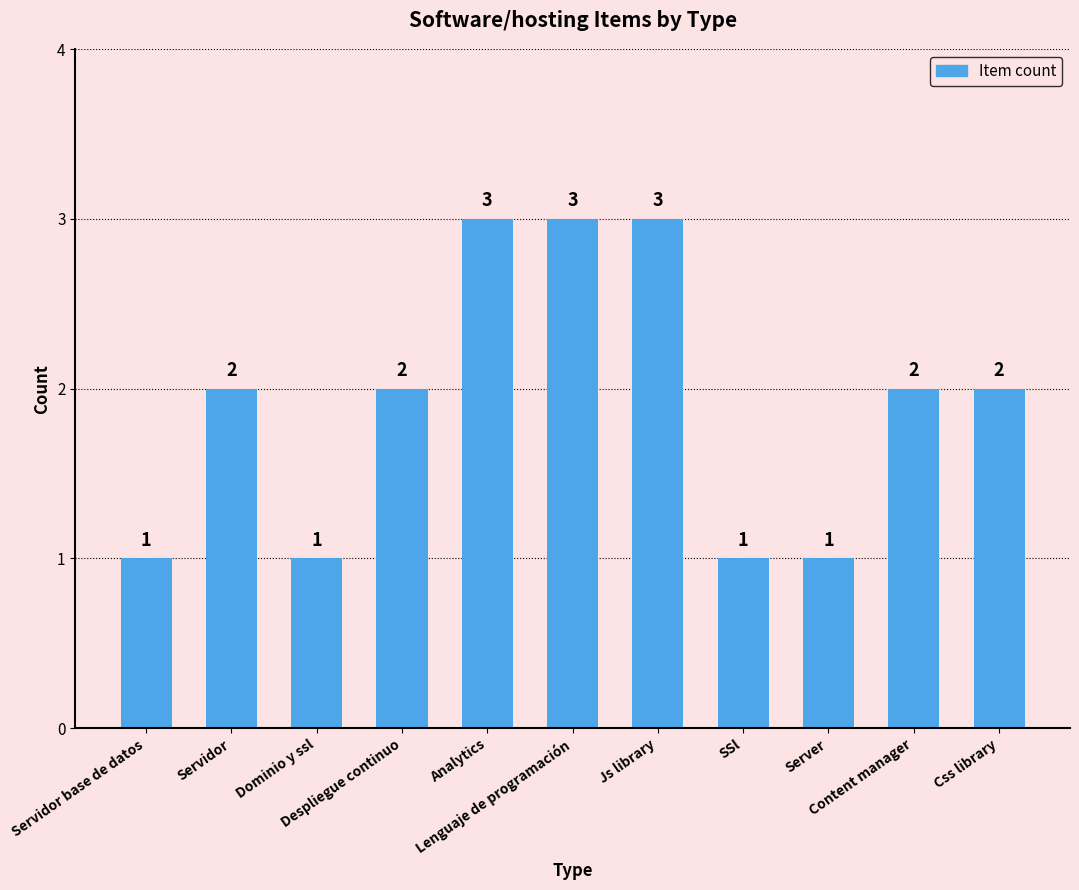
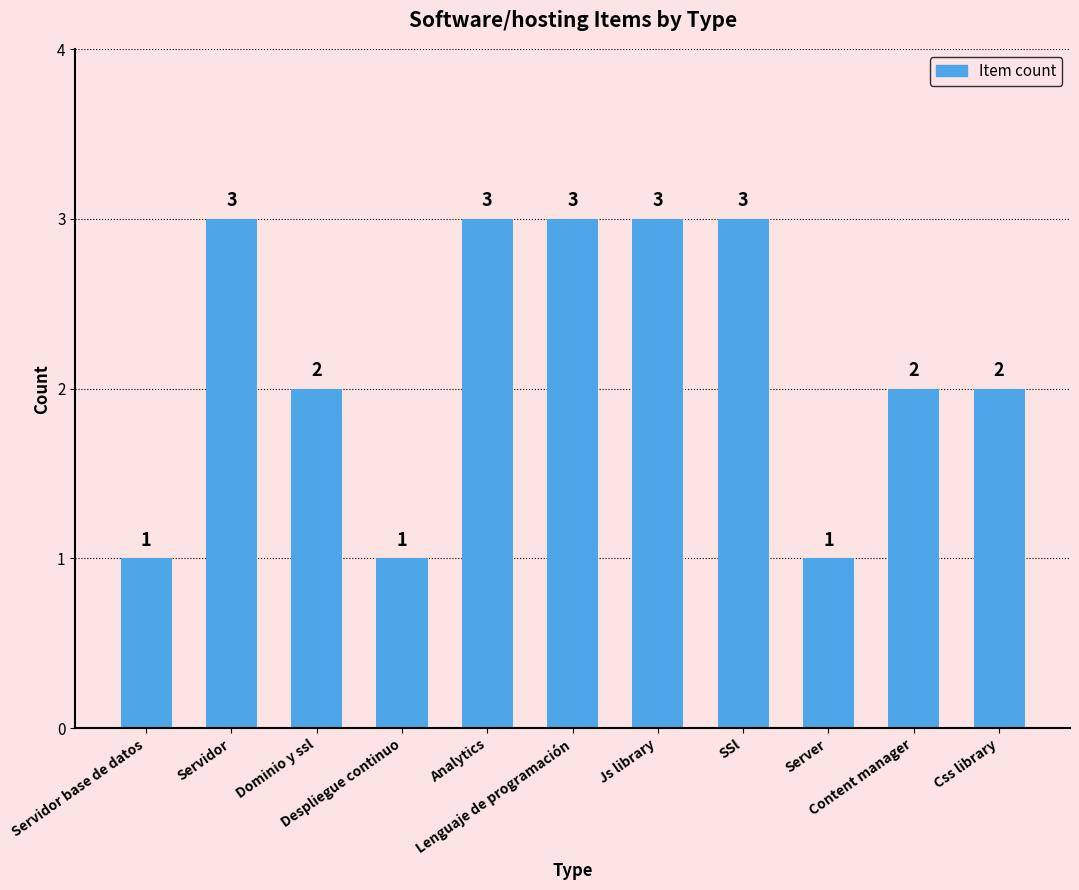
  {
    "Servidor base de datos": 1,
-   "Servidor": 2,
-   "Dominio y ssl": 1,
-   "Despliegue continuo": 2,
+   "Servidor": 3,
+   "Dominio y ssl": 2,
+   "Despliegue continuo": 1,
    "Analytics": 3,
    "Lenguaje de programación": 3,
    "Js library": 3,
-   "SSl": 1,
+   "SSl": 3,
    "Server": 1,
    "Content manager": 2,
    "Css library": 2
  }
